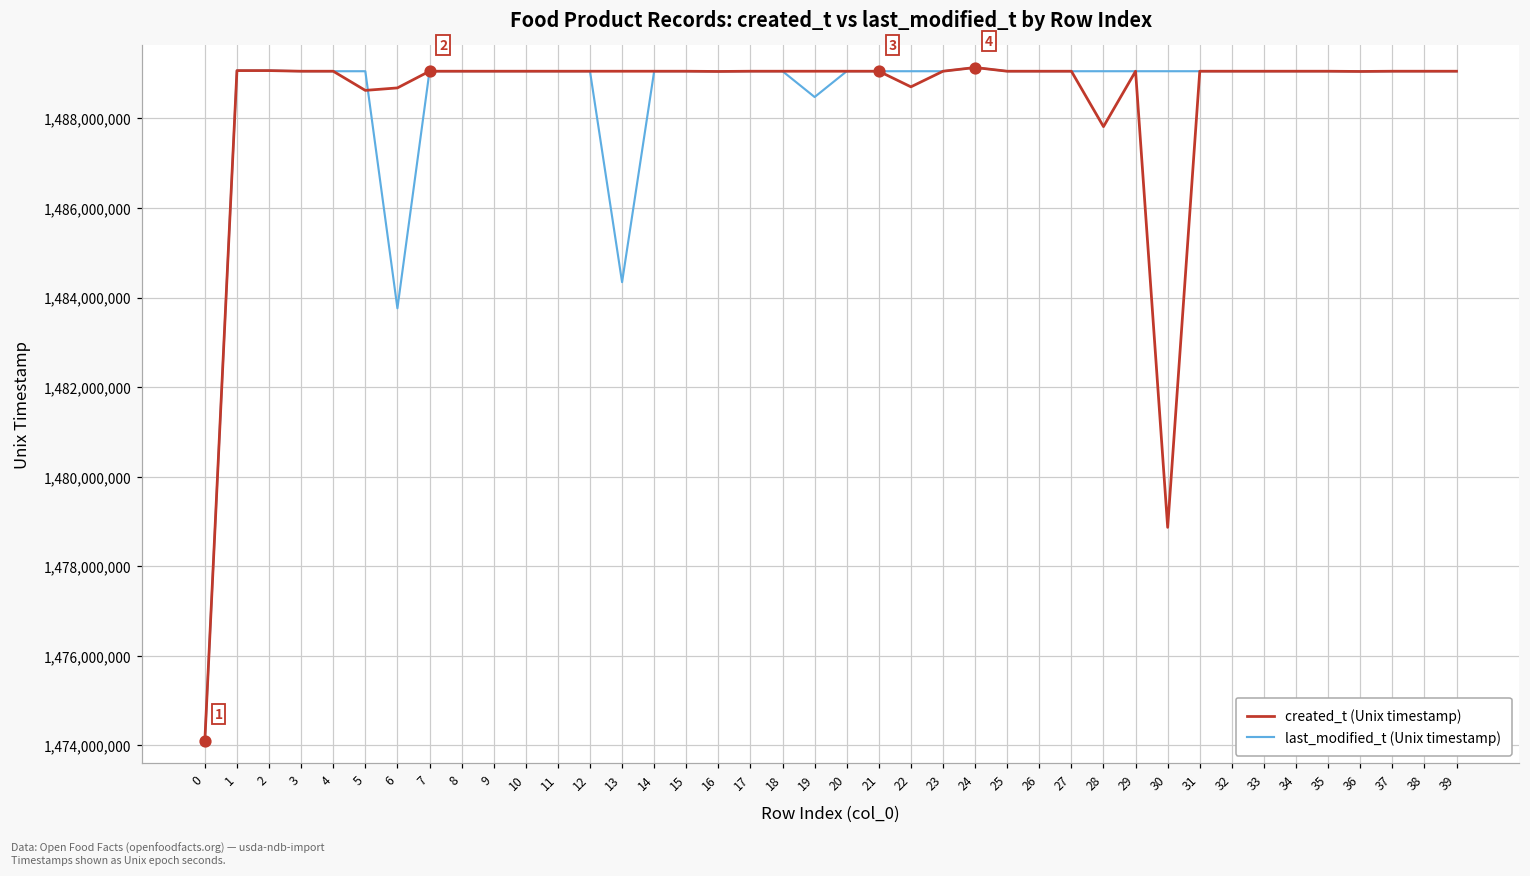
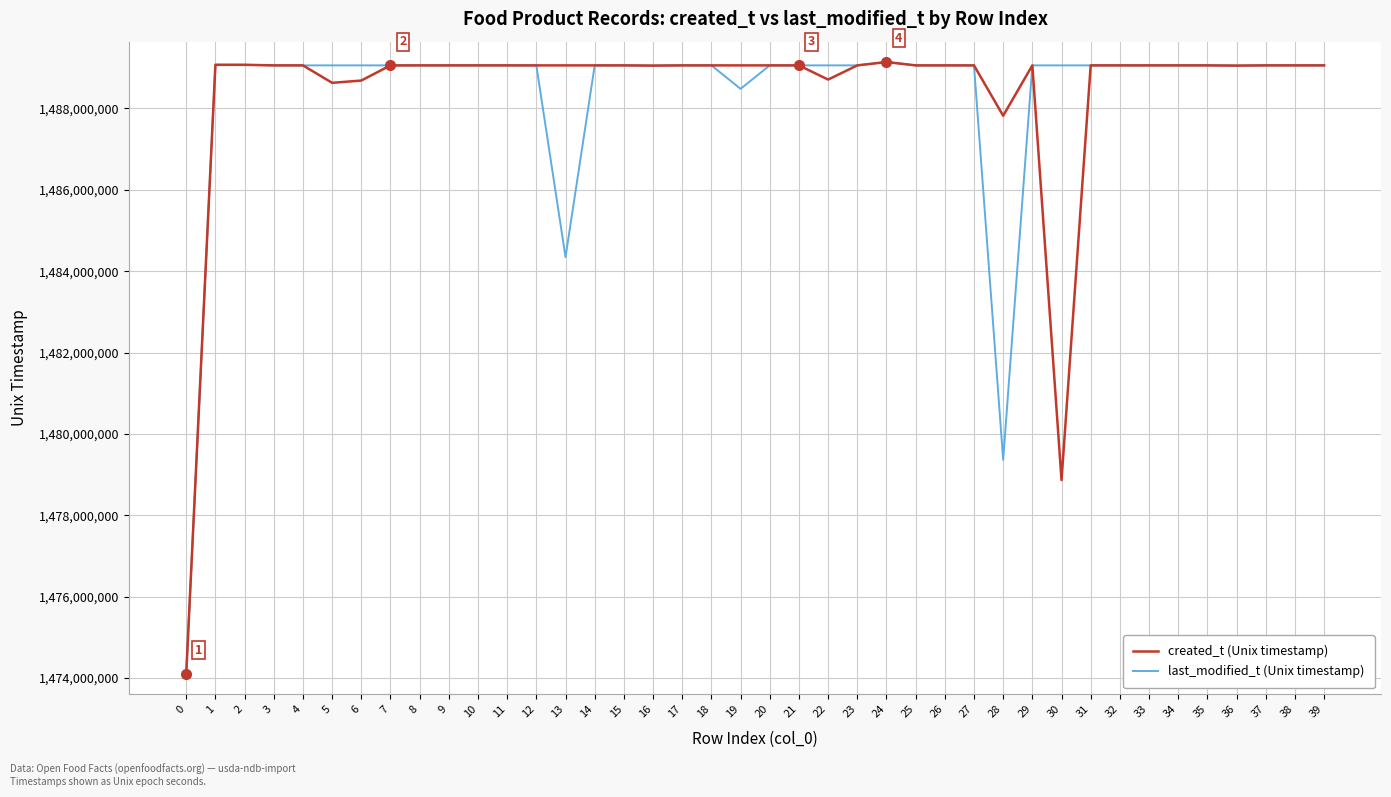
  {
    "last_modified_t (Unix timestamp)": {
      "5": "1,489,100,000",
-     "6": "1,483,800,000",
+     "6": "1,489,100,000",
      "13": "1,484,300,000",
      "19": "1,488,500,000",
      "22": "1,489,100,000",
-     "28": "1,489,100,000",
+     "28": "1,479,400,000",
      "30": "1,489,100,000"
    }
  }
